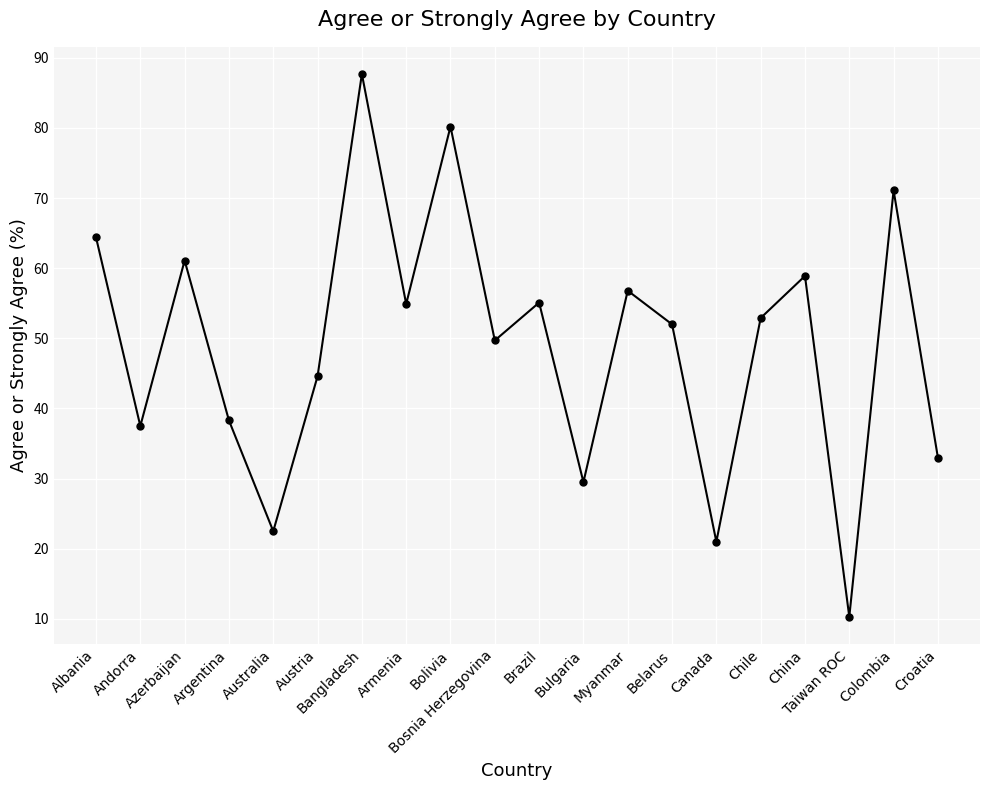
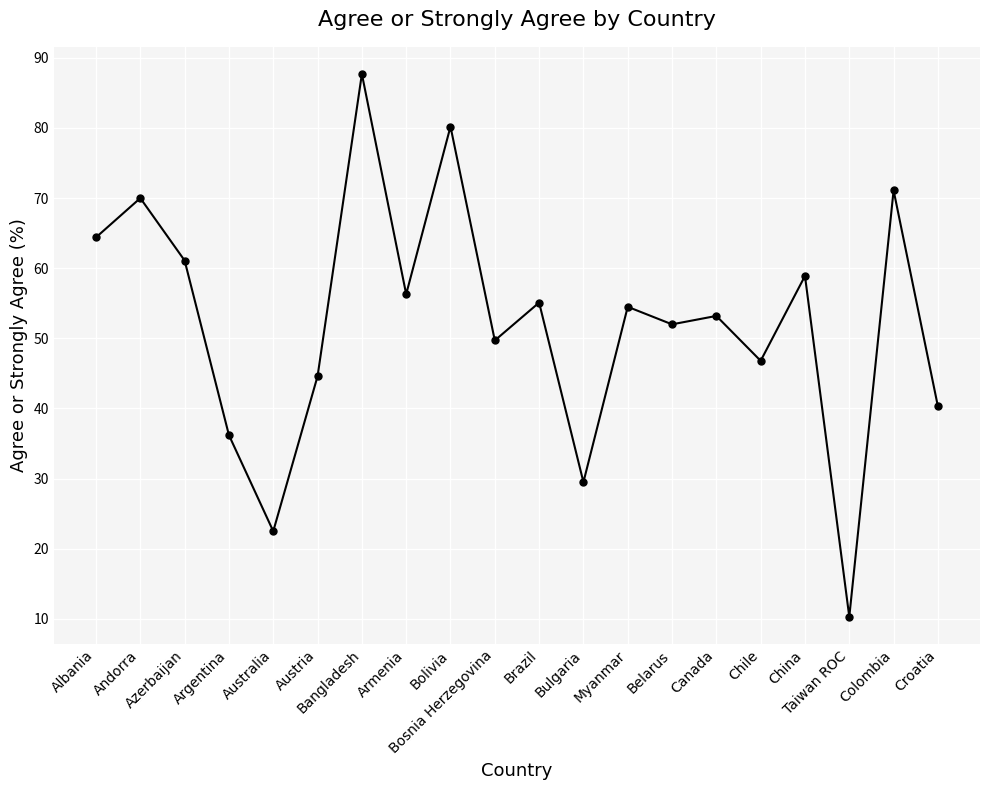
  {
    "Albania": 64,
-   "Andorra": 38,
+   "Andorra": 70,
    "Azerbaijan": 61,
-   "Argentina": 38,
+   "Argentina": 36,
    "Australia": 23,
    "Austria": 45,
    "Bangladesh": 88,
-   "Armenia": 55,
+   "Armenia": 56,
    "Bolivia": 80,
    "Bosnia Herzegovina": 50,
    "Brazil": 55,
    "Bulgaria": 30,
-   "Myanmar": 57,
+   "Myanmar": 55,
    "Belarus": 52,
-   "Canada": 21,
-   "Chile": 53,
+   "Canada": 53,
+   "Chile": 47,
    "China": 59,
    "Taiwan ROC": 10,
    "Colombia": 71,
-   "Croatia": 33
+   "Croatia": 40
  }
